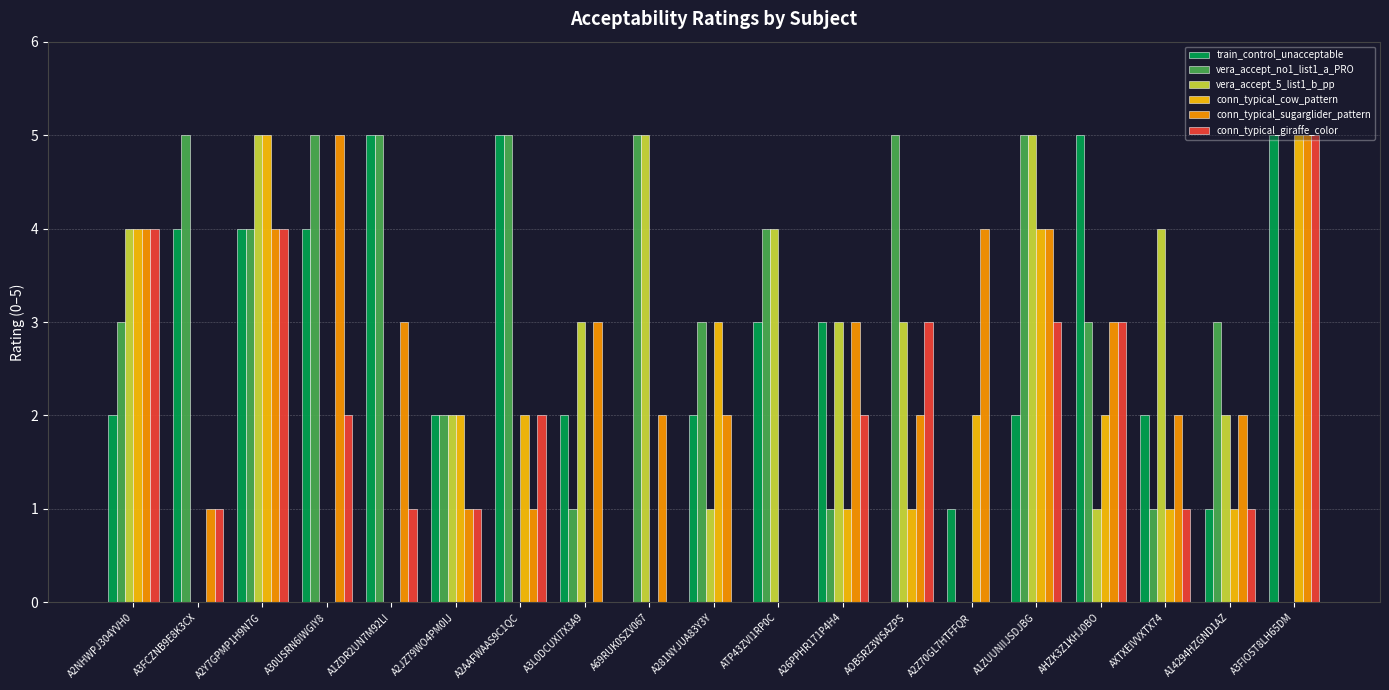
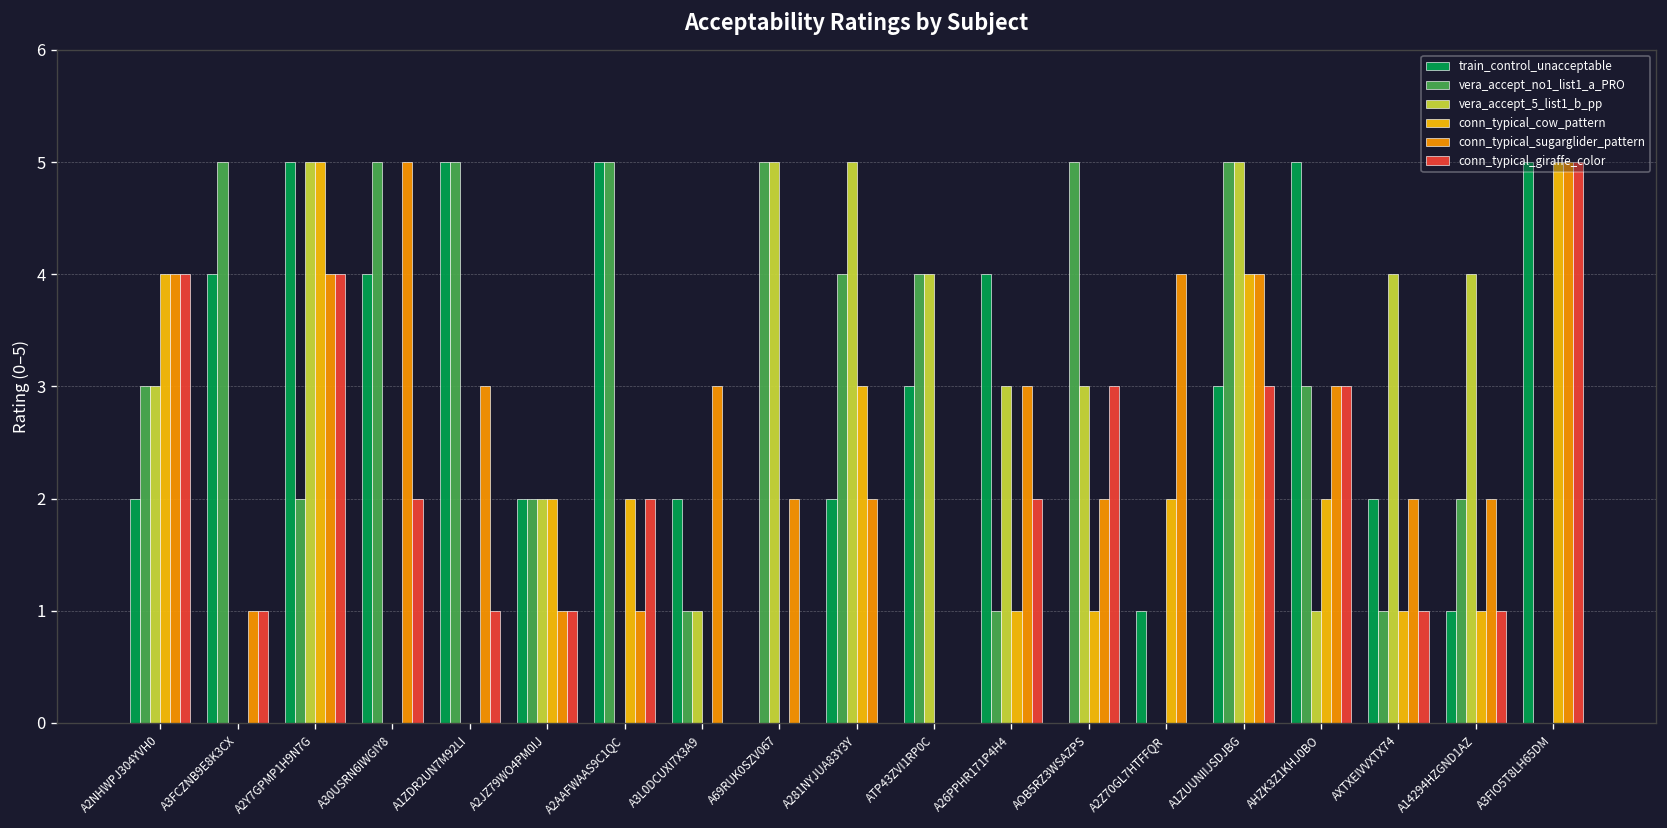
  {
    "train_control_unacceptable": {
      "A2NHWPJ304YVH0": 2,
      "A3FCZNB9E8K3CX": 4,
-     "A2Y7GPMP1H9N7G": 4,
+     "A2Y7GPMP1H9N7G": 5,
      "A30USRN6IWGIY8": 4,
      "A1ZDR2UN7M92LI": 5,
      "A2JZ79WO4PM0IJ": 2,
      "A2AAFWAAS9C1QC": 5,
      "A3L0DCUXI7X3A9": 2,
      "A69RUK0SZV067": 0,
      "A281NYJUA83Y3Y": 2,
      "ATP43ZVI1RP0C": 3,
-     "A26PPHR171P4H4": 3,
+     "A26PPHR171P4H4": 4,
      "AOB5RZ3WSAZPS": 0,
      "A2Z70GL7HTFFQR": 1,
-     "A1ZUUNIIJSDJBG": 2,
+     "A1ZUUNIIJSDJBG": 3,
      "AHZK3Z1KHJ0BO": 5,
      "AXTXEIVVXTX74": 2,
      "A14294HZGND1AZ": 1
    },
    "vera_accept_no1_list1_a_PRO": {
      "A2NHWPJ304YVH0": 3,
      "A3FCZNB9E8K3CX": 5,
-     "A2Y7GPMP1H9N7G": 4,
+     "A2Y7GPMP1H9N7G": 2,
      "A30USRN6IWGIY8": 5,
      "A1ZDR2UN7M92LI": 5,
      "A2JZ79WO4PM0IJ": 2,
      "A2AAFWAAS9C1QC": 5,
      "A3L0DCUXI7X3A9": 1,
      "A69RUK0SZV067": 5,
-     "A281NYJUA83Y3Y": 3,
+     "A281NYJUA83Y3Y": 4,
      "ATP43ZVI1RP0C": 4,
      "A26PPHR171P4H4": 1,
      "AOB5RZ3WSAZPS": 5,
      "A2Z70GL7HTFFQR": 0,
      "A1ZUUNIIJSDJBG": 5,
      "AHZK3Z1KHJ0BO": 3,
      "AXTXEIVVXTX74": 1,
-     "A14294HZGND1AZ": 3,
+     "A14294HZGND1AZ": 2,
      "A3FIO5T8LH65DM": 0
    },
    "vera_accept_5_list1_b_pp": {
-     "A2NHWPJ304YVH0": 4,
+     "A2NHWPJ304YVH0": 3,
      "A3FCZNB9E8K3CX": 0,
      "A2Y7GPMP1H9N7G": 5,
      "A30USRN6IWGIY8": 0,
      "A1ZDR2UN7M92LI": 0,
      "A2JZ79WO4PM0IJ": 2,
      "A2AAFWAAS9C1QC": 0,
-     "A3L0DCUXI7X3A9": 3,
+     "A3L0DCUXI7X3A9": 1,
      "A69RUK0SZV067": 5,
-     "A281NYJUA83Y3Y": 1,
+     "A281NYJUA83Y3Y": 5,
      "ATP43ZVI1RP0C": 4,
      "A26PPHR171P4H4": 3,
      "AOB5RZ3WSAZPS": 3,
      "A2Z70GL7HTFFQR": 0,
      "A1ZUUNIIJSDJBG": 5,
      "AHZK3Z1KHJ0BO": 1,
      "AXTXEIVVXTX74": 4,
-     "A14294HZGND1AZ": 2,
+     "A14294HZGND1AZ": 4,
      "A3FIO5T8LH65DM": 0
    },
    "conn_typical_giraffe_color": {
      "A2NHWPJ304YVH0": 4,
      "A3FCZNB9E8K3CX": 1,
      "A2Y7GPMP1H9N7G": 4,
      "A30USRN6IWGIY8": 2,
      "A1ZDR2UN7M92LI": 1,
      "A2JZ79WO4PM0IJ": 1,
      "A2AAFWAAS9C1QC": 2,
      "A3L0DCUXI7X3A9": 0,
      "A69RUK0SZV067": 0,
      "A281NYJUA83Y3Y": 0,
      "ATP43ZVI1RP0C": 0,
      "A26PPHR171P4H4": 2,
      "AOB5RZ3WSAZPS": 3,
      "A2Z70GL7HTFFQR": 0,
      "A1ZUUNIIJSDJBG": 3,
      "AHZK3Z1KHJ0BO": 3,
      "AXTXEIVVXTX74": 1,
      "A14294HZGND1AZ": 1
    }
  }
